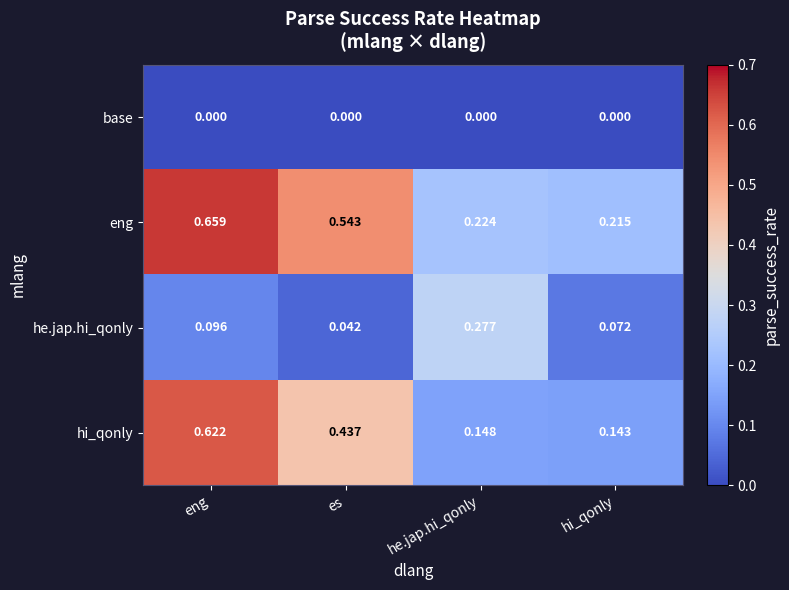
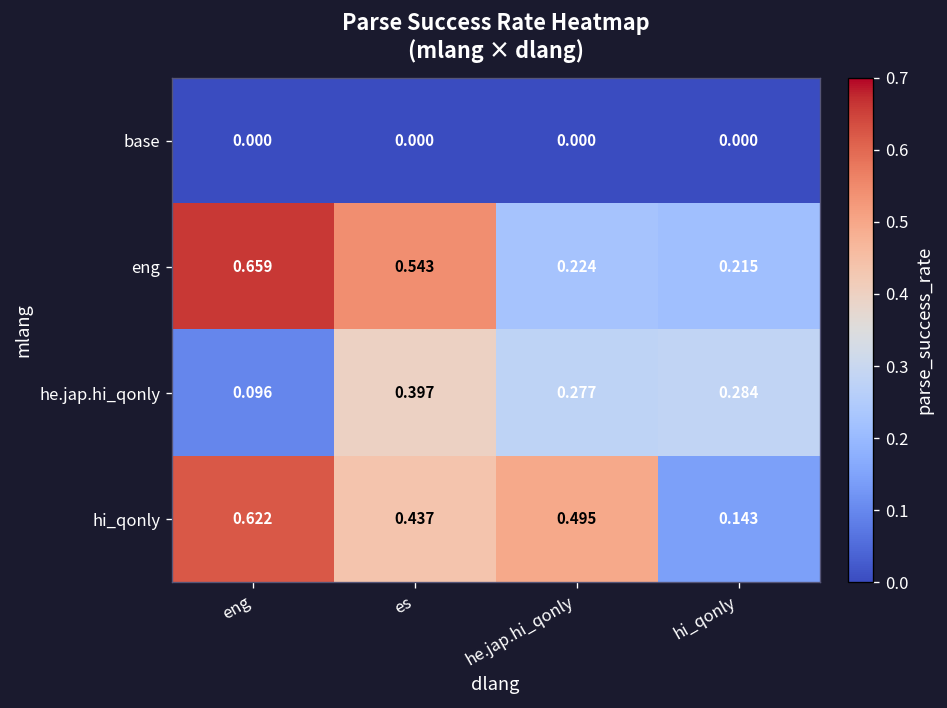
  {
    "base": {
      "eng": 0.000,
      "es": 0.000,
      "he.jap.hi_qonly": 0.000,
      "hi_qonly": 0.000
    },
    "eng": {
      "eng": 0.659,
      "es": 0.543,
      "he.jap.hi_qonly": 0.224,
      "hi_qonly": 0.215
    },
    "he.jap.hi_qonly": {
      "eng": 0.096,
-     "es": 0.042,
+     "es": 0.397,
      "he.jap.hi_qonly": 0.277,
-     "hi_qonly": 0.072
+     "hi_qonly": 0.284
    },
    "hi_qonly": {
      "eng": 0.622,
      "es": 0.437,
-     "he.jap.hi_qonly": 0.148,
+     "he.jap.hi_qonly": 0.495,
      "hi_qonly": 0.143
    }
  }
